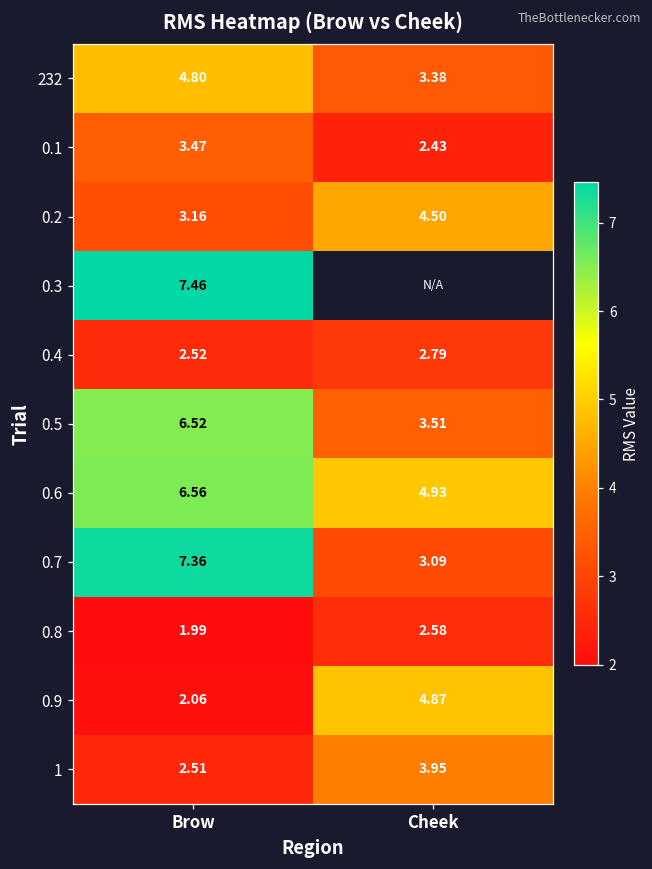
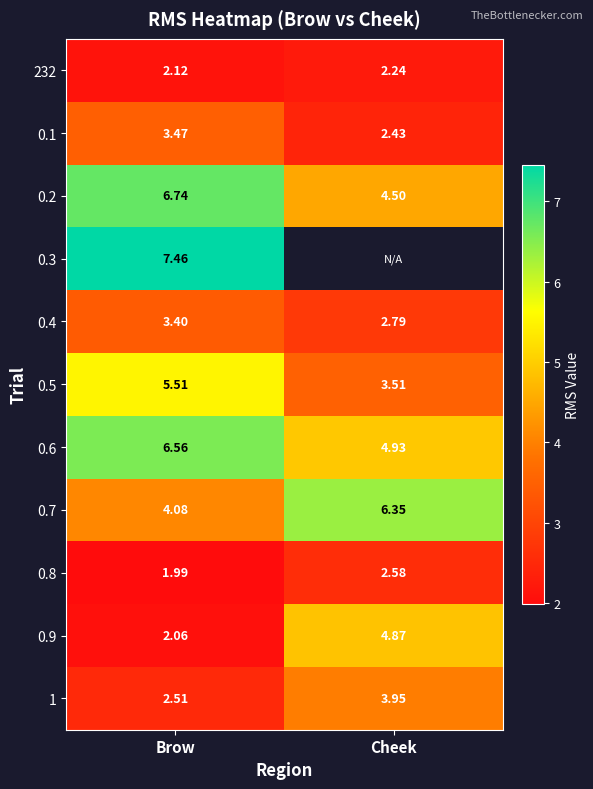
  {
    "232": {
-     "Brow": 4.80,
-     "Cheek": 3.38
+     "Brow": 2.12,
+     "Cheek": 2.24
    },
    "0.1": {
      "Brow": 3.47,
      "Cheek": 2.43
    },
    "0.2": {
-     "Brow": 3.16,
+     "Brow": 6.74,
      "Cheek": 4.50
    },
    "0.3": {
      "Brow": 7.46
    },
    "0.4": {
-     "Brow": 2.52,
+     "Brow": 3.40,
      "Cheek": 2.79
    },
    "0.5": {
-     "Brow": 6.52,
+     "Brow": 5.51,
      "Cheek": 3.51
    },
    "0.6": {
      "Brow": 6.56,
      "Cheek": 4.93
    },
    "0.7": {
-     "Brow": 7.36,
-     "Cheek": 3.09
+     "Brow": 4.08,
+     "Cheek": 6.35
    },
    "0.8": {
      "Brow": 1.99,
      "Cheek": 2.58
    },
    "0.9": {
      "Brow": 2.06,
      "Cheek": 4.87
    },
    "1": {
      "Brow": 2.51,
      "Cheek": 3.95
    }
  }
